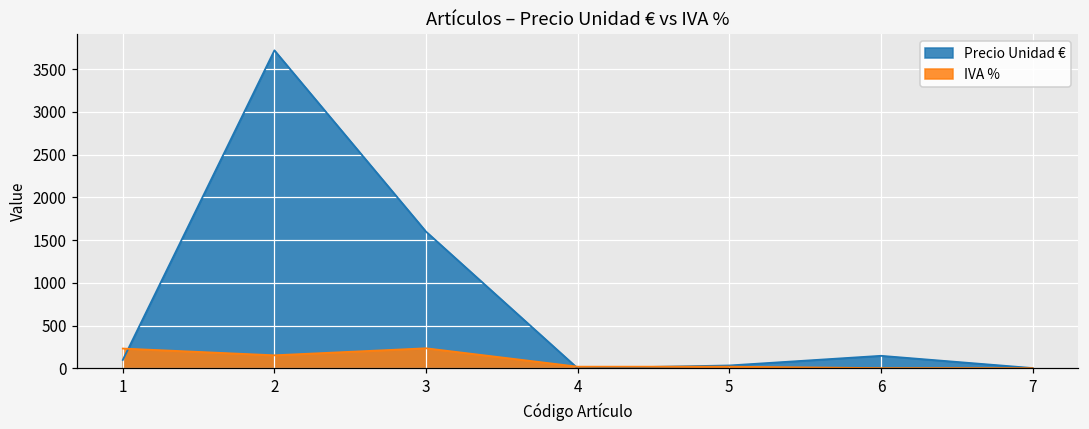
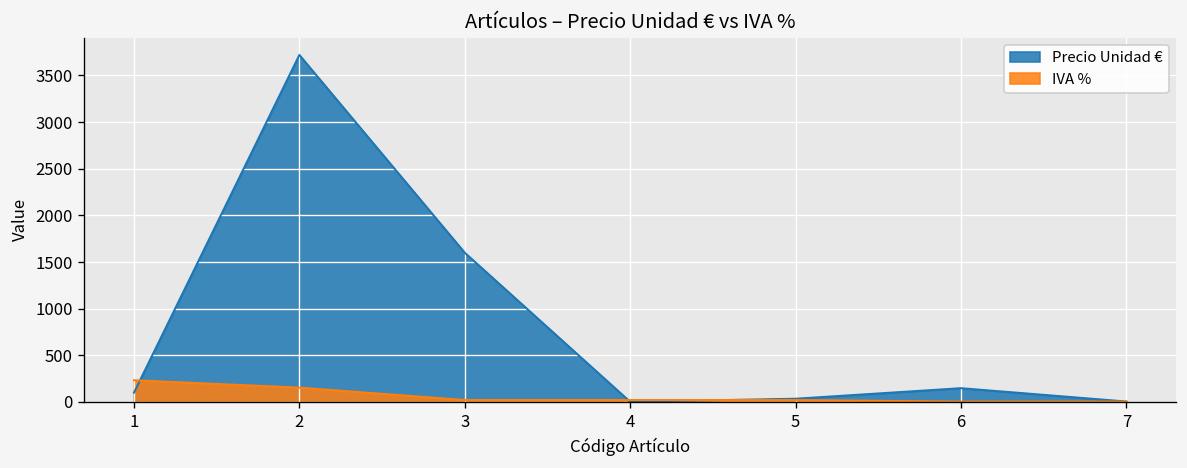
  {
    "Precio Unidad €": {
      "1": 100,
      "2": 3700,
      "3": 1600,
      "6": 100
    },
    "IVA %": {
      "1": 200,
      "2": 200,
-     "3": 200,
+     "3": 0,
      "6": 0
    }
  }
